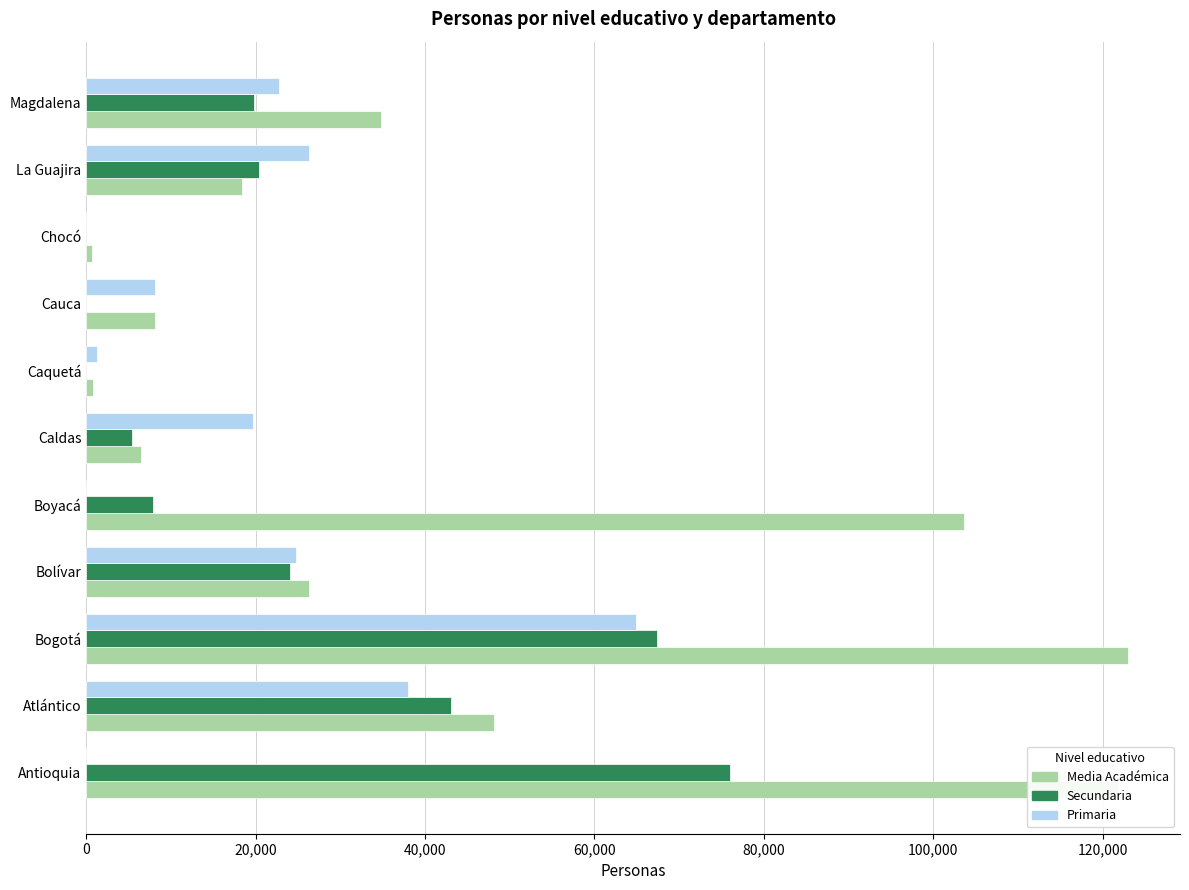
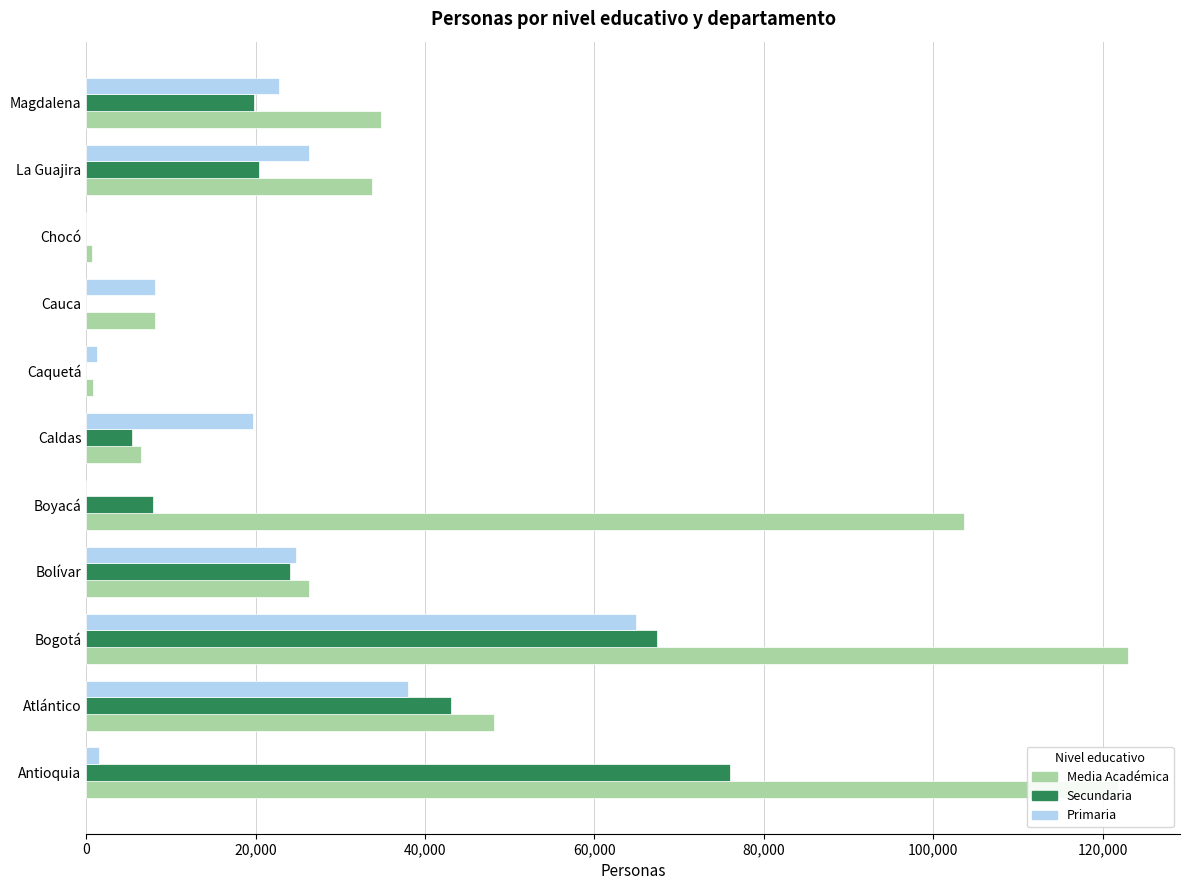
  {
    "Media Académica": {
      "Magdalena": "35,000",
-     "La Guajira": "18,000",
+     "La Guajira": "34,000",
      "Chocó": "1,000",
      "Cauca": "8,000",
      "Caquetá": "1,000",
      "Caldas": "6,000",
      "Boyacá": "104,000",
      "Bolívar": "26,000",
      "Bogotá": "123,000",
      "Atlántico": "48,000"
    },
    "Secundaria": {
      "Magdalena": "20,000",
      "La Guajira": "20,000",
      "Chocó": "0",
      "Cauca": "0",
      "Caquetá": "0",
      "Caldas": "5,000",
      "Boyacá": "8,000",
      "Bolívar": "24,000",
      "Bogotá": "67,000",
      "Atlántico": "43,000",
      "Antioquia": "76,000"
    },
    "Primaria": {
      "Magdalena": "23,000",
      "La Guajira": "26,000",
      "Chocó": "0",
      "Cauca": "8,000",
      "Caquetá": "1,000",
      "Caldas": "20,000",
      "Boyacá": "0",
      "Bolívar": "25,000",
      "Bogotá": "65,000",
      "Atlántico": "38,000",
-     "Antioquia": "0"
+     "Antioquia": "1,000"
    }
  }
